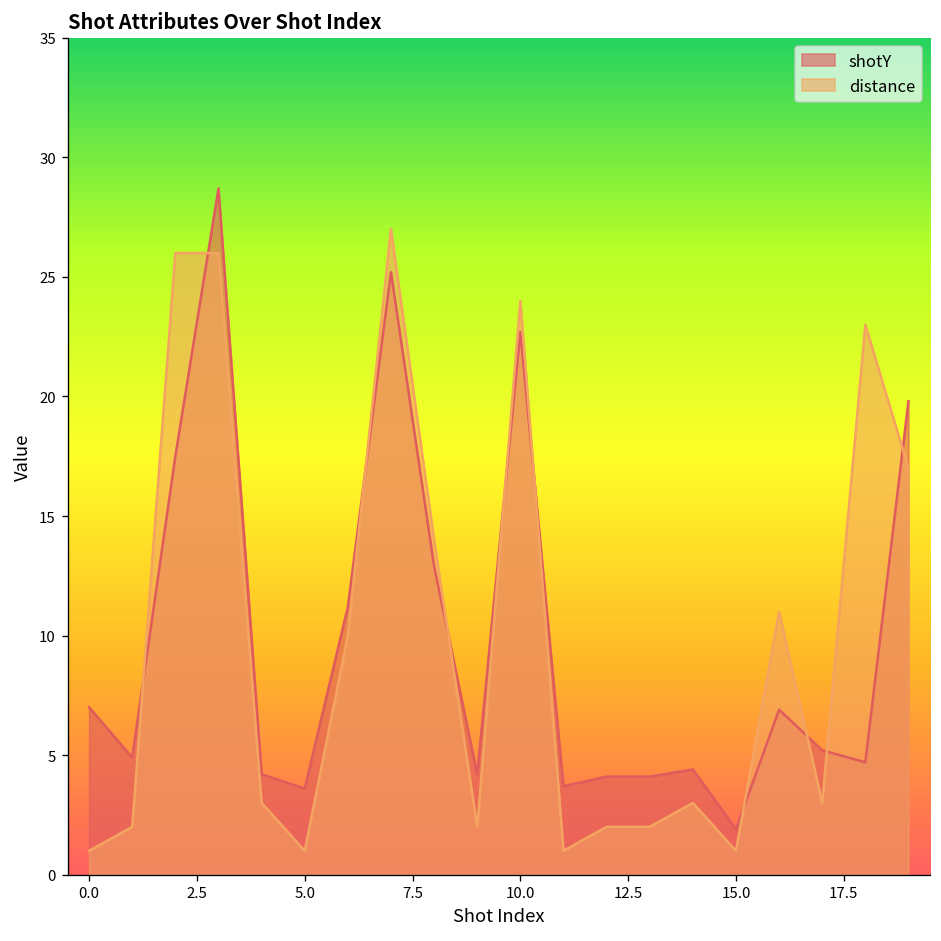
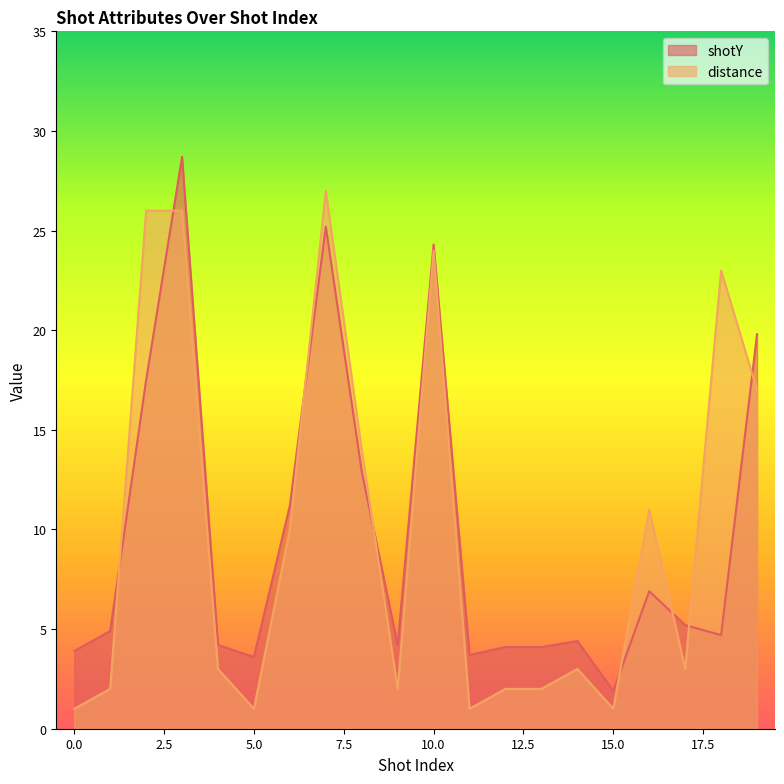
  {
    "shotY": {
-     "0.0": 7.0,
+     "0.0": 3.9,
      "5.0": 3.6,
-     "10.0": 22.7,
+     "10.0": 24.3,
      "15.0": 1.9
    },
    "distance": {
      "0.0": 1.0,
      "5.0": 1.0,
      "10.0": 24.0,
      "15.0": 1.0
    }
  }
